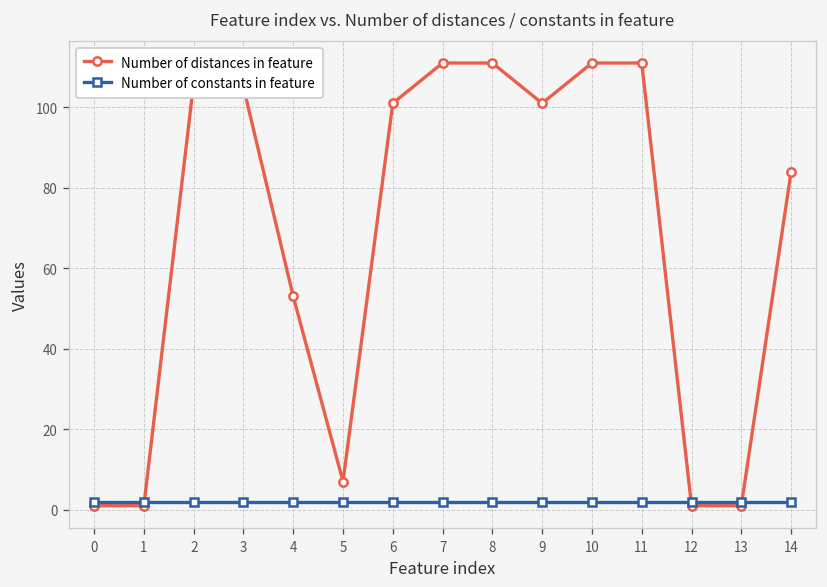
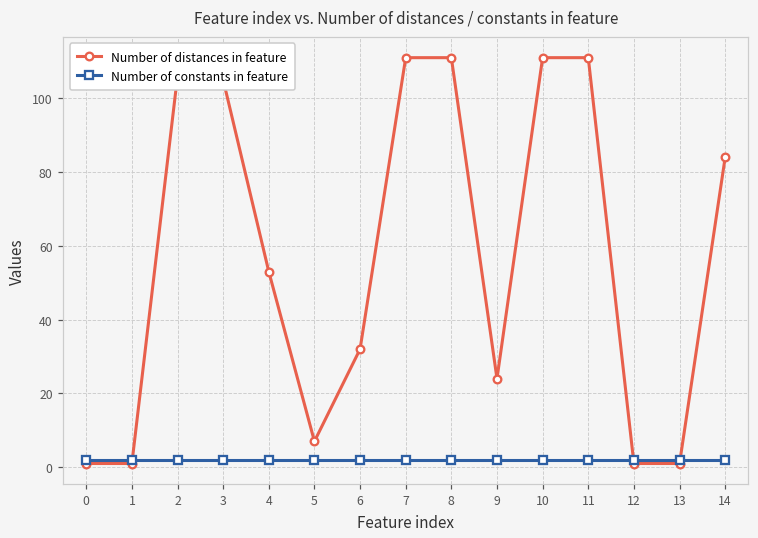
  {
    "Number of distances in feature": {
      "0": 1,
      "1": 1,
      "4": 53,
      "5": 7,
-     "6": 101,
+     "6": 32,
      "7": 111,
      "8": 111,
-     "9": 101,
+     "9": 24,
      "10": 111,
      "11": 111,
      "12": 1,
      "13": 1,
      "14": 84
    },
    "Number of constants in feature": {
      "0": 2,
      "1": 2,
      "2": 2,
      "3": 2,
      "4": 2,
      "5": 2,
      "6": 2,
      "7": 2,
      "8": 2,
      "9": 2,
      "10": 2,
      "11": 2,
      "12": 2,
      "13": 2,
      "14": 2
    }
  }
